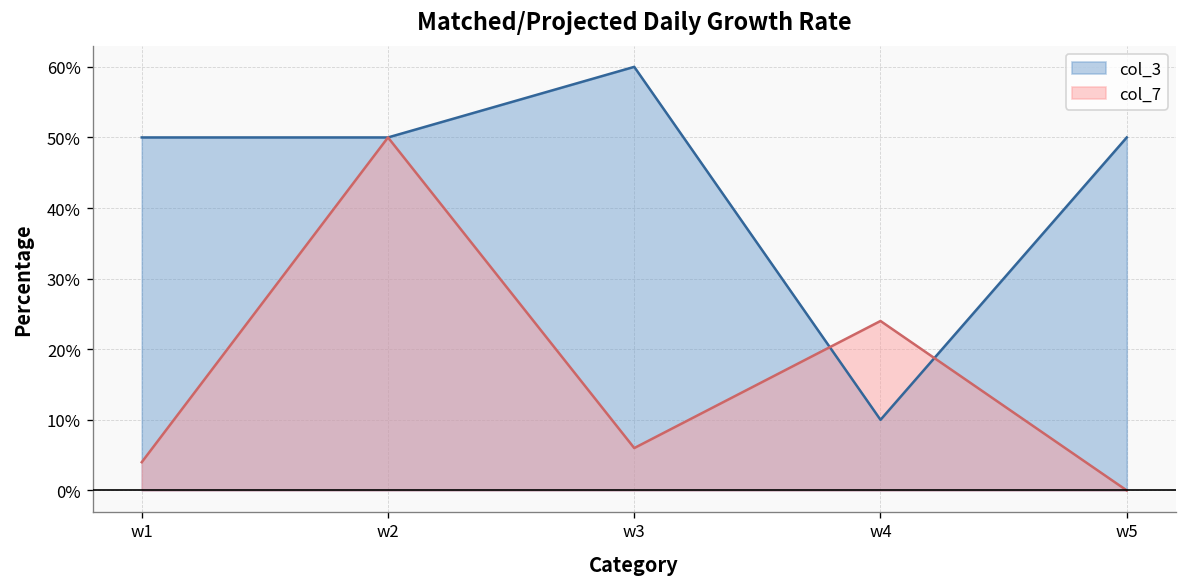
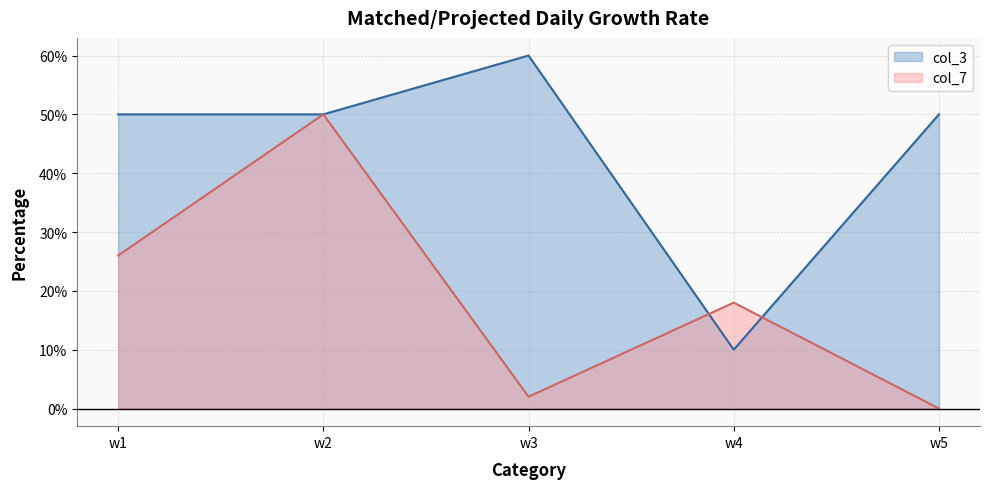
  {
    "col_3": {
      "w1": "50%",
      "w3": "60%",
      "w4": "10%",
      "w5": "50%"
    },
    "col_7": {
-     "w1": "4%",
-     "w3": "6%",
-     "w4": "24%",
+     "w1": "26%",
+     "w3": "2%",
+     "w4": "18%",
      "w5": "0%"
    }
  }
